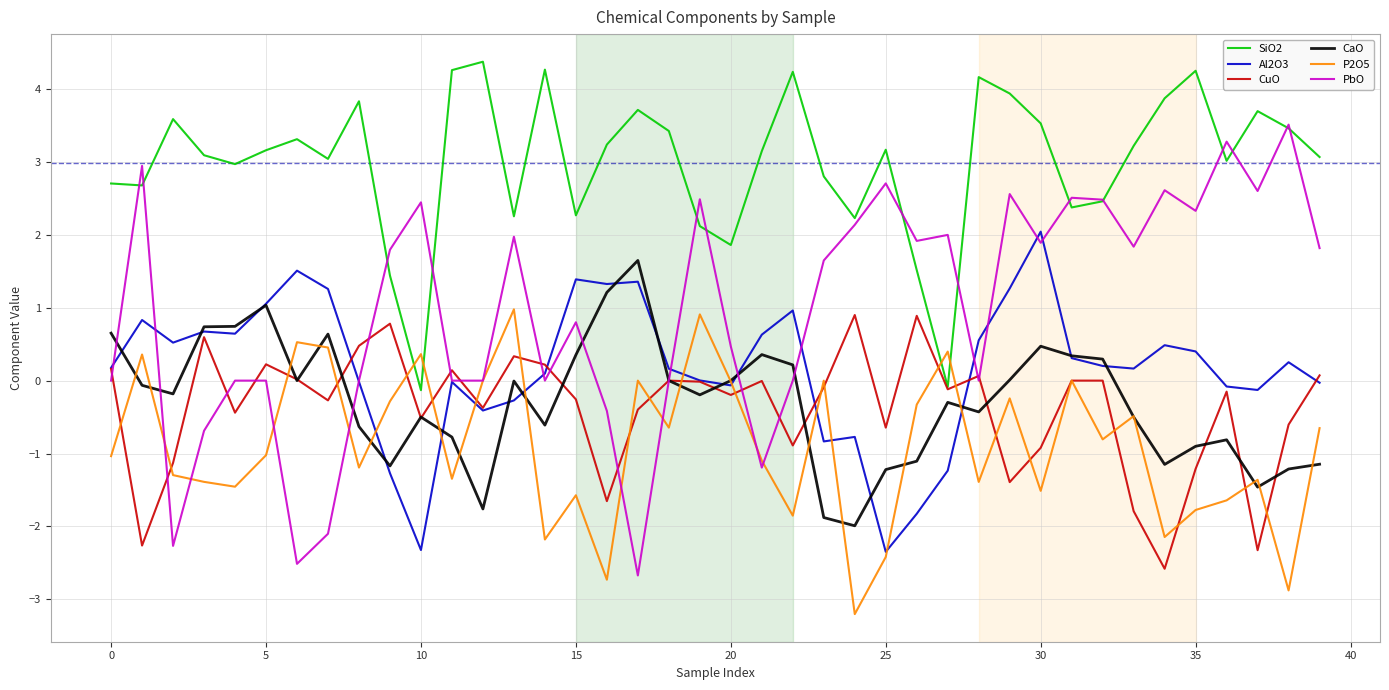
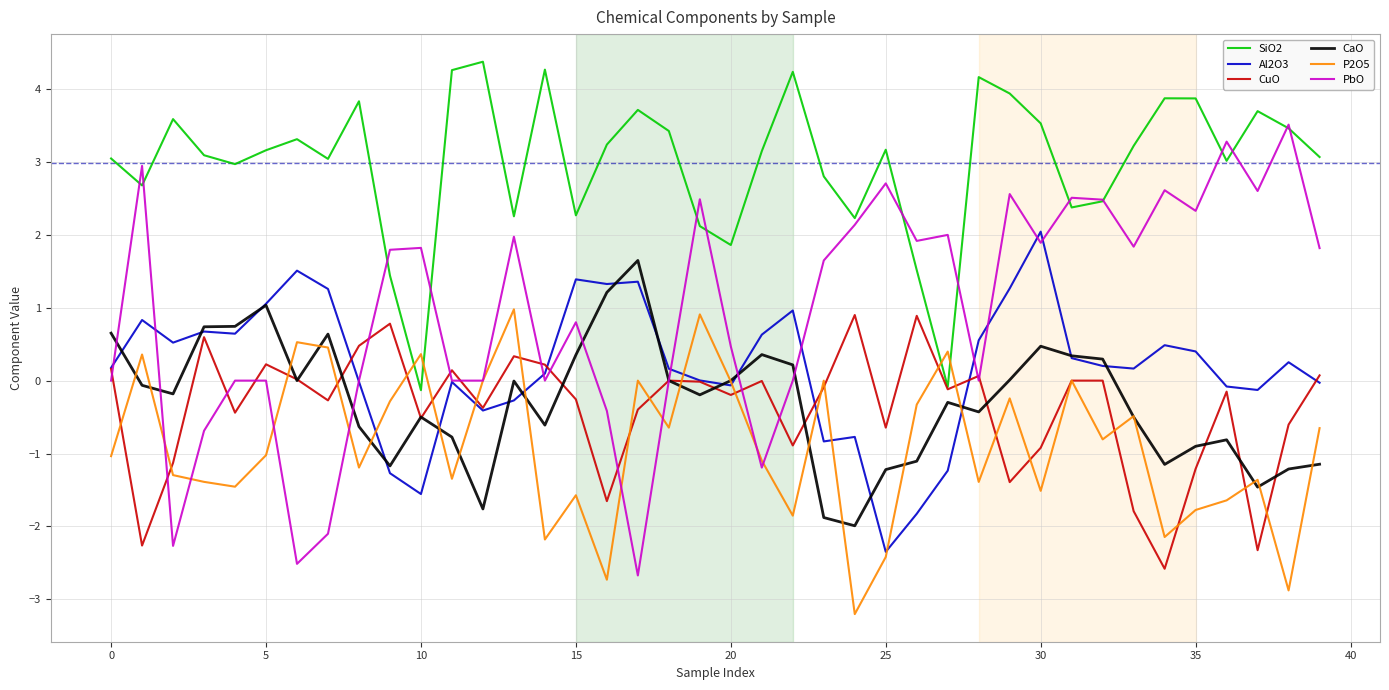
  {
    "SiO2": {
-     "0": 2.7,
+     "0": 3.0,
      "5": 3.2,
      "10": -0.1,
      "15": 2.3,
      "20": 1.9,
      "25": 3.2,
      "30": 3.5,
-     "35": 4.2
+     "35": 3.9
    },
    "Al2O3": {
-     "10": -2.3,
+     "10": -1.6,
      "15": 1.4,
      "20": -0.1,
      "25": -2.3,
      "30": 2.0,
      "35": 0.4
    },
    "CuO": {
      "5": 0.2,
      "15": -0.3,
      "20": -0.2,
      "25": -0.6,
      "30": -0.9,
      "35": -1.2
    },
    "CaO": {
      "0": 0.7,
      "15": 0.4,
      "25": -1.2,
      "30": 0.5,
      "35": -0.9
    },
    "P2O5": {
      "0": -1.0,
      "5": -1.0,
      "10": 0.4,
      "15": -1.6,
      "25": -2.4,
      "30": -1.5,
      "35": -1.8
    },
    "PbO": {
      "0": 0.0,
      "5": 0.0,
-     "10": 2.4,
+     "10": 1.8,
      "15": 0.8,
      "20": 0.5,
      "25": 2.7,
      "30": 1.9,
      "35": 2.3
    }
  }
